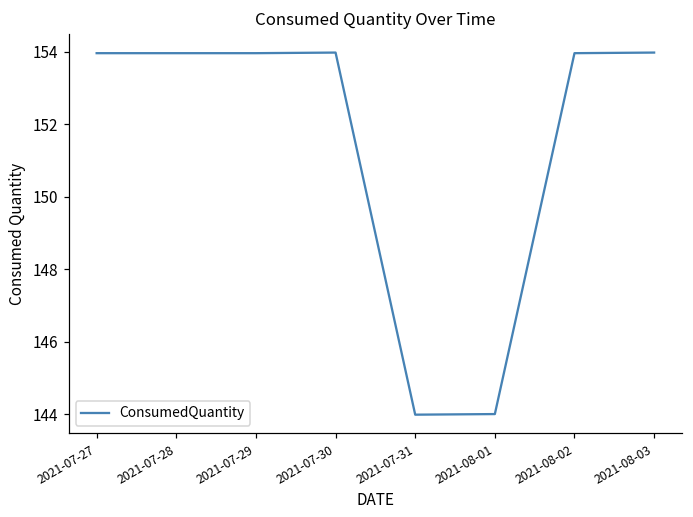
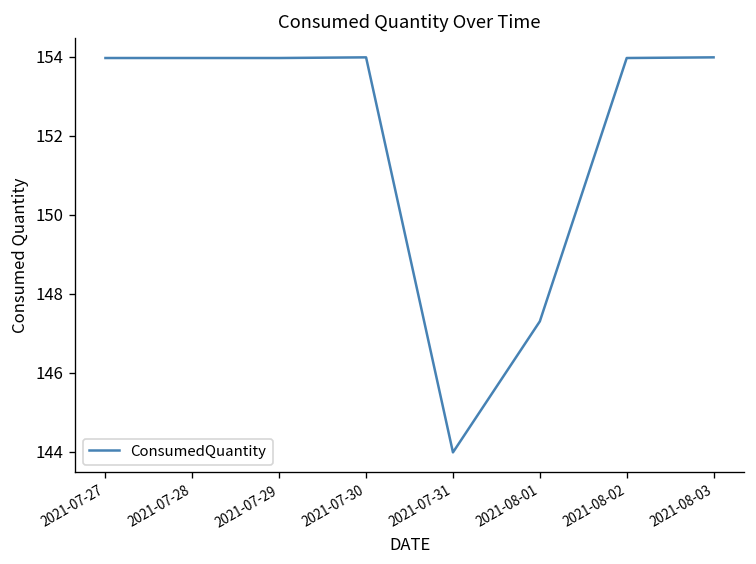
  {
    "2021-07-27": 154.0,
    "2021-07-28": 154.0,
    "2021-07-29": 154.0,
    "2021-07-30": 154.0,
    "2021-07-31": 144.0,
-   "2021-08-01": 144.0,
+   "2021-08-01": 147.3,
    "2021-08-02": 154.0,
    "2021-08-03": 154.0
  }
